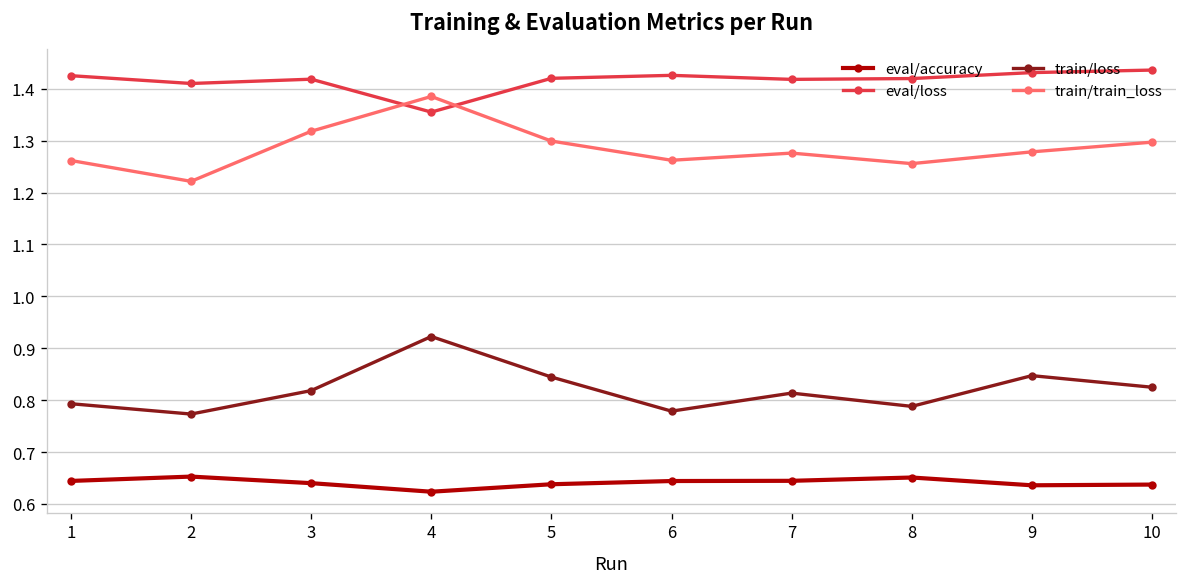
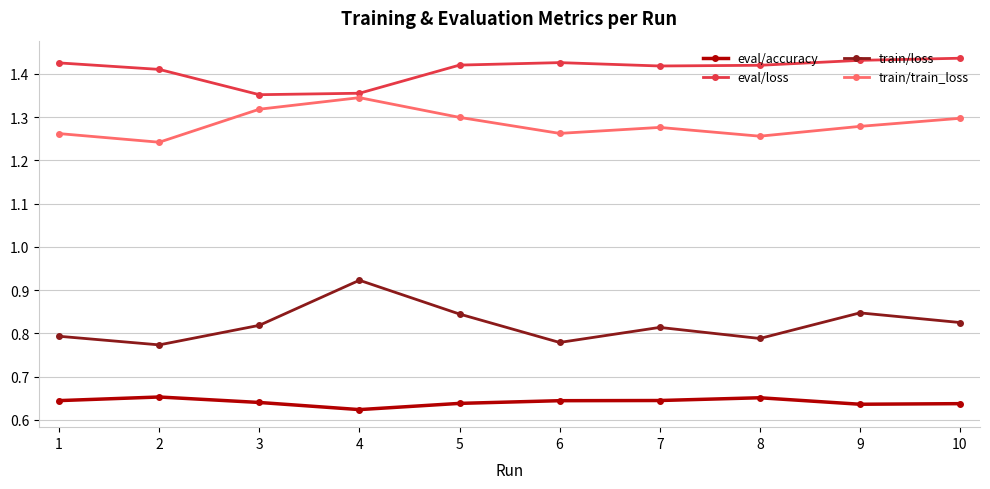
  {
    "eval/loss": {
      "1": 1.43,
      "2": 1.41,
-     "3": 1.42,
+     "3": 1.35,
      "4": 1.35,
      "5": 1.42,
      "6": 1.43,
      "7": 1.42,
      "8": 1.42,
      "9": 1.43,
      "10": 1.44
    },
    "train/train_loss": {
      "1": 1.26,
-     "2": 1.22,
+     "2": 1.24,
      "3": 1.32,
-     "4": 1.39,
+     "4": 1.34,
      "5": 1.30,
      "6": 1.26,
      "7": 1.28,
      "8": 1.26,
      "9": 1.28,
      "10": 1.30
    }
  }
